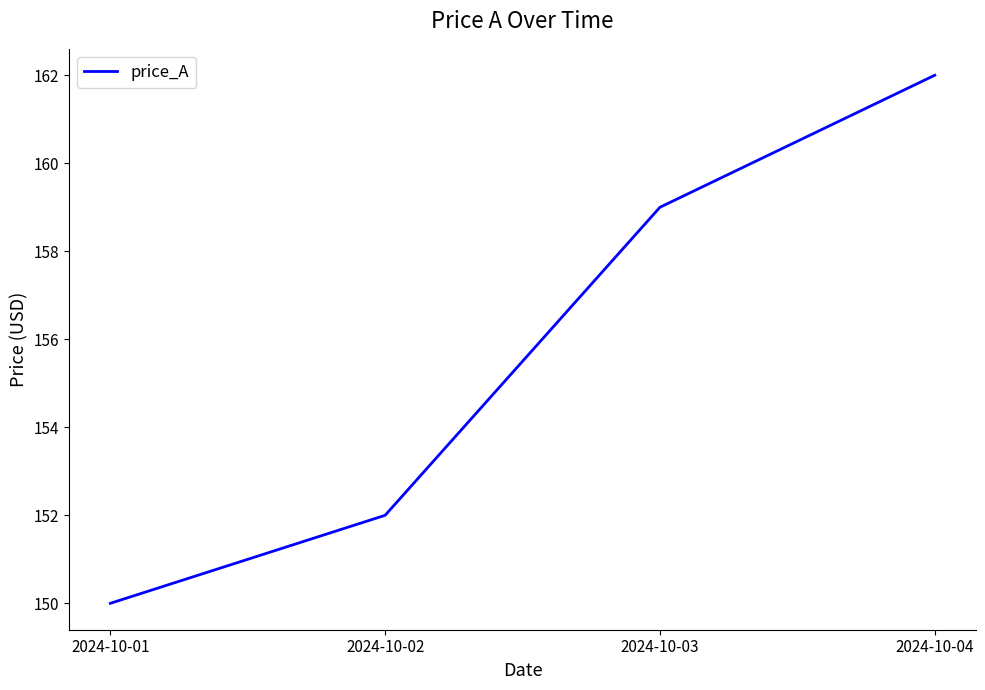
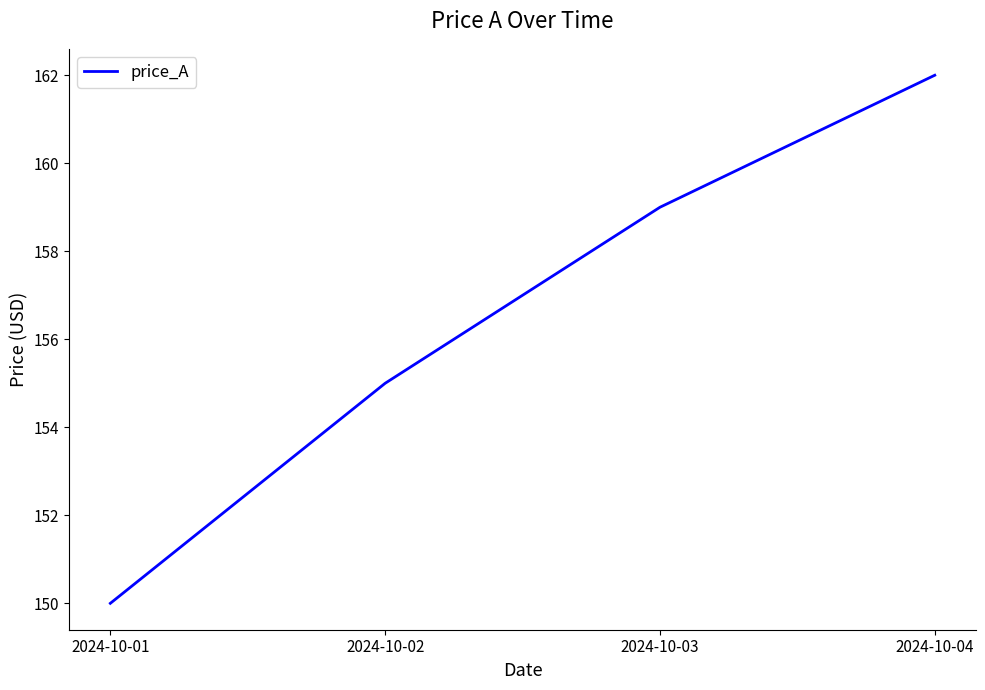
  {
    "2024-10-01": 150,
-   "2024-10-02": 152,
+   "2024-10-02": 155,
    "2024-10-03": 159,
    "2024-10-04": 162
  }
